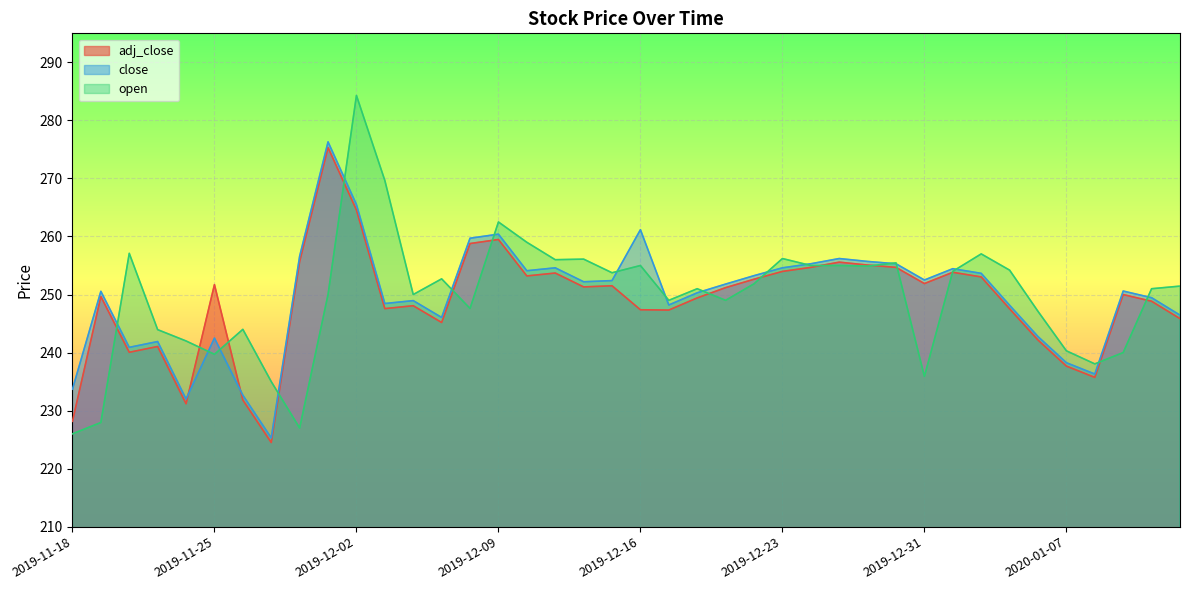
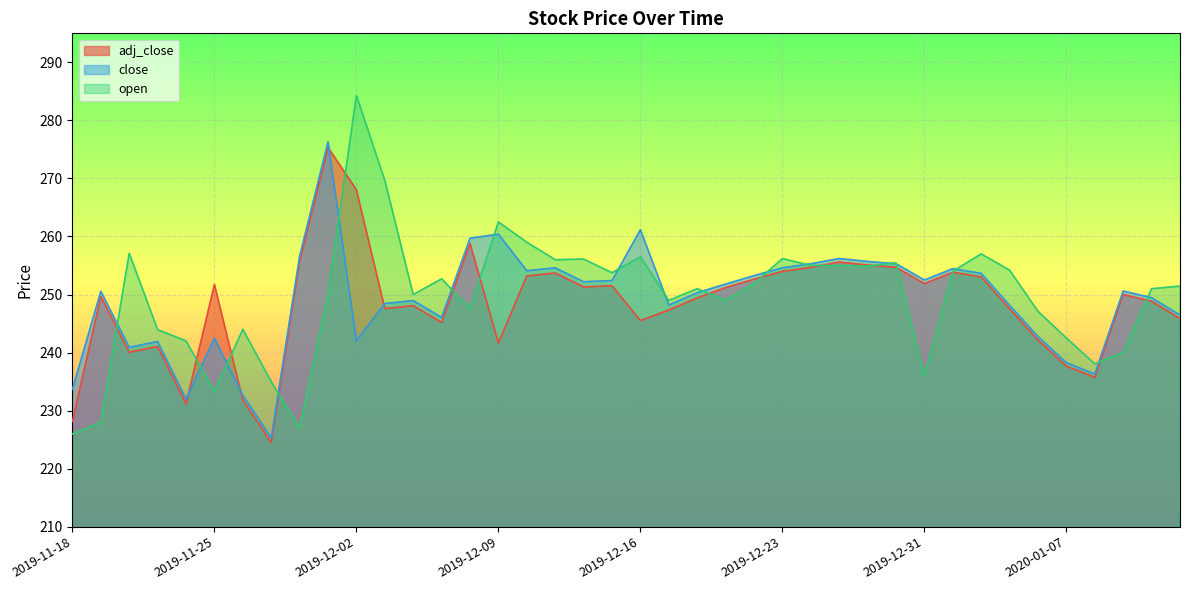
  {
    "adj_close": {
      "2019-11-18": 228,
      "2019-11-25": 252,
-     "2019-12-02": 265,
-     "2019-12-09": 259,
-     "2019-12-16": 247,
+     "2019-12-02": 268,
+     "2019-12-09": 242,
+     "2019-12-16": 246,
      "2019-12-23": 254,
      "2019-12-31": 252,
      "2020-01-07": 238
    },
    "close": {
      "2019-11-18": 234,
      "2019-11-25": 242,
-     "2019-12-02": 266,
+     "2019-12-02": 242,
      "2019-12-09": 260,
      "2019-12-16": 261,
      "2019-12-23": 255,
      "2019-12-31": 253,
      "2020-01-07": 238
    },
    "open": {
      "2019-11-18": 226,
-     "2019-11-25": 240,
+     "2019-11-25": 233,
      "2019-12-02": 284,
      "2019-12-09": 263,
-     "2019-12-16": 255,
+     "2019-12-16": 257,
      "2019-12-23": 256,
      "2019-12-31": 236,
-     "2020-01-07": 240
+     "2020-01-07": 243
    }
  }
